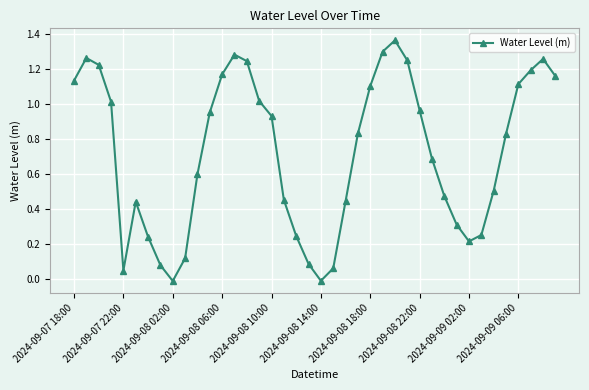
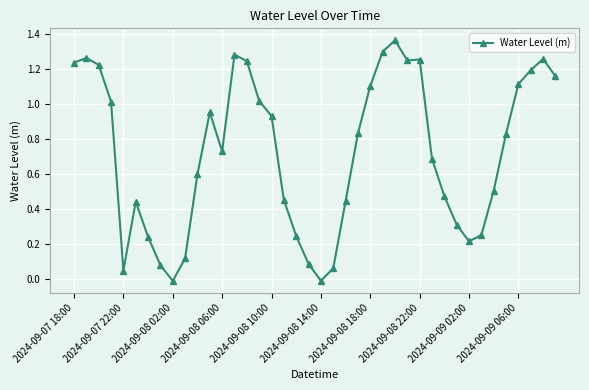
  {
-   "2024-09-07 18:00": 1.14,
+   "2024-09-07 18:00": 1.24,
    "2024-09-07 22:00": 0.05,
    "2024-09-08 02:00": -0.01,
-   "2024-09-08 06:00": 1.17,
+   "2024-09-08 06:00": 0.73,
    "2024-09-08 10:00": 0.93,
    "2024-09-08 14:00": -0.01,
    "2024-09-08 18:00": 1.10,
-   "2024-09-08 22:00": 0.96,
+   "2024-09-08 22:00": 1.26,
    "2024-09-09 02:00": 0.21,
    "2024-09-09 06:00": 1.12
  }
